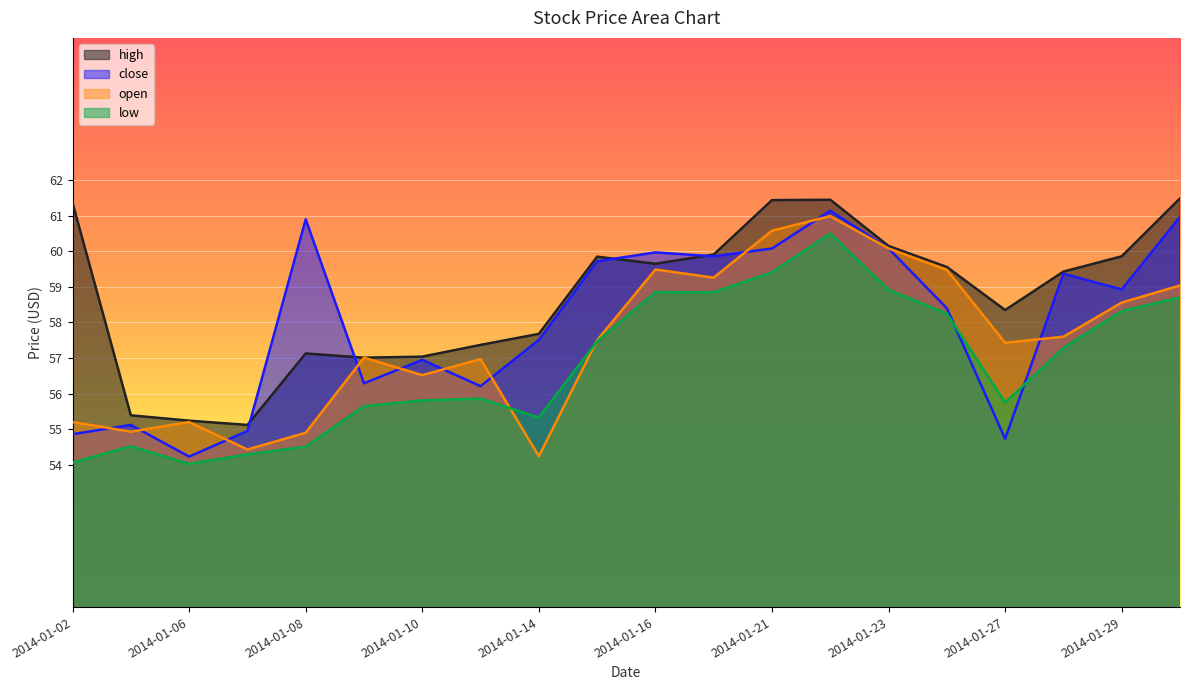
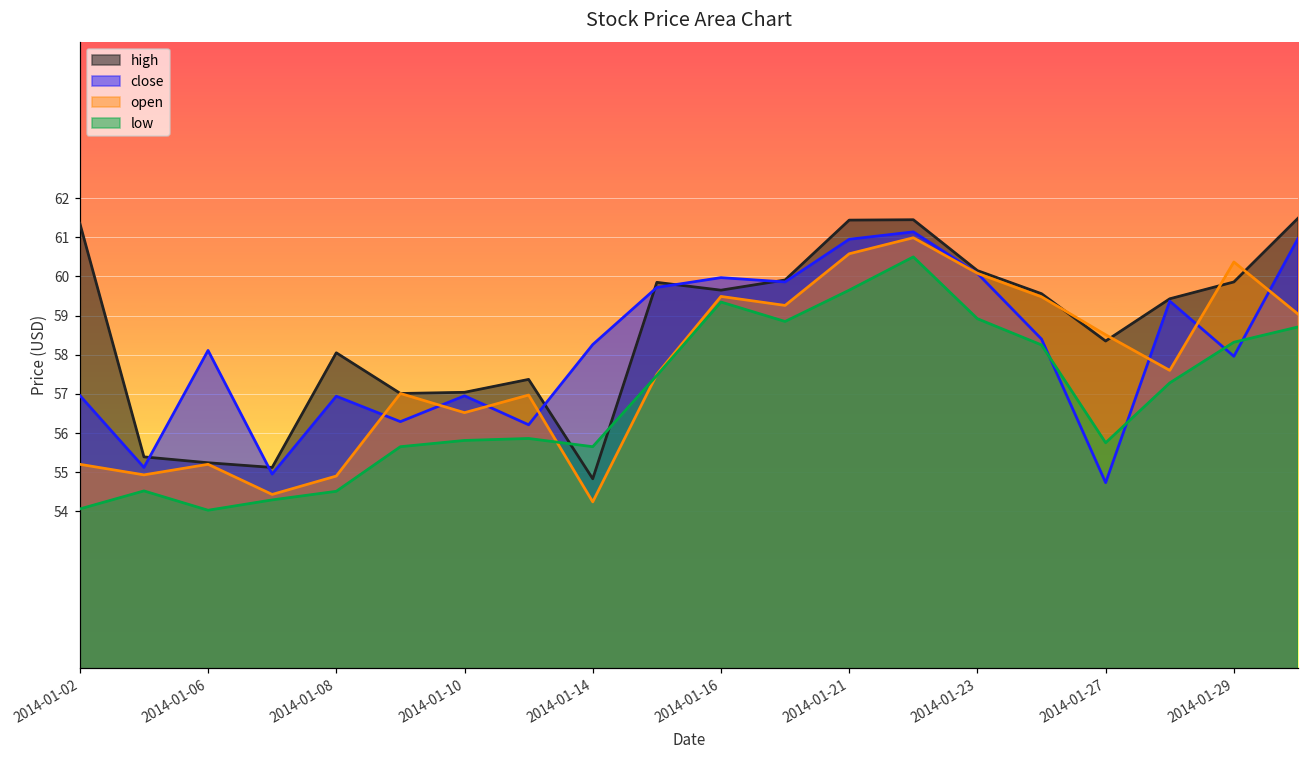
  {
    "high": {
      "2014-01-02": 61.4,
-     "2014-01-08": 57.1,
+     "2014-01-08": 58.1,
      "2014-01-10": 57.0,
-     "2014-01-14": 57.7,
+     "2014-01-14": 54.8,
      "2014-01-16": 59.7,
      "2014-01-21": 61.4,
      "2014-01-27": 58.4,
      "2014-01-29": 59.9
    },
    "close": {
-     "2014-01-02": 54.9,
-     "2014-01-06": 54.2,
-     "2014-01-08": 60.9,
+     "2014-01-02": 57.0,
+     "2014-01-06": 58.1,
+     "2014-01-08": 56.9,
      "2014-01-10": 57.0,
-     "2014-01-14": 57.5,
+     "2014-01-14": 58.3,
      "2014-01-16": 60.0,
-     "2014-01-21": 60.1,
+     "2014-01-21": 61.0,
      "2014-01-27": 54.7,
-     "2014-01-29": 58.9
+     "2014-01-29": 58.0
    },
    "open": {
      "2014-01-02": 55.2,
      "2014-01-08": 54.9,
      "2014-01-10": 56.5,
      "2014-01-14": 54.2,
      "2014-01-16": 59.5,
      "2014-01-21": 60.6,
-     "2014-01-27": 57.4,
-     "2014-01-29": 58.6
+     "2014-01-27": 58.5,
+     "2014-01-29": 60.4
    },
    "low": {
      "2014-01-02": 54.1,
      "2014-01-06": 54.0,
      "2014-01-08": 54.5,
      "2014-01-10": 55.8,
-     "2014-01-14": 55.3,
-     "2014-01-16": 58.9,
-     "2014-01-21": 59.4,
+     "2014-01-14": 55.7,
+     "2014-01-16": 59.3,
+     "2014-01-21": 59.7,
      "2014-01-23": 58.9,
      "2014-01-27": 55.8,
      "2014-01-29": 58.3
    }
  }
